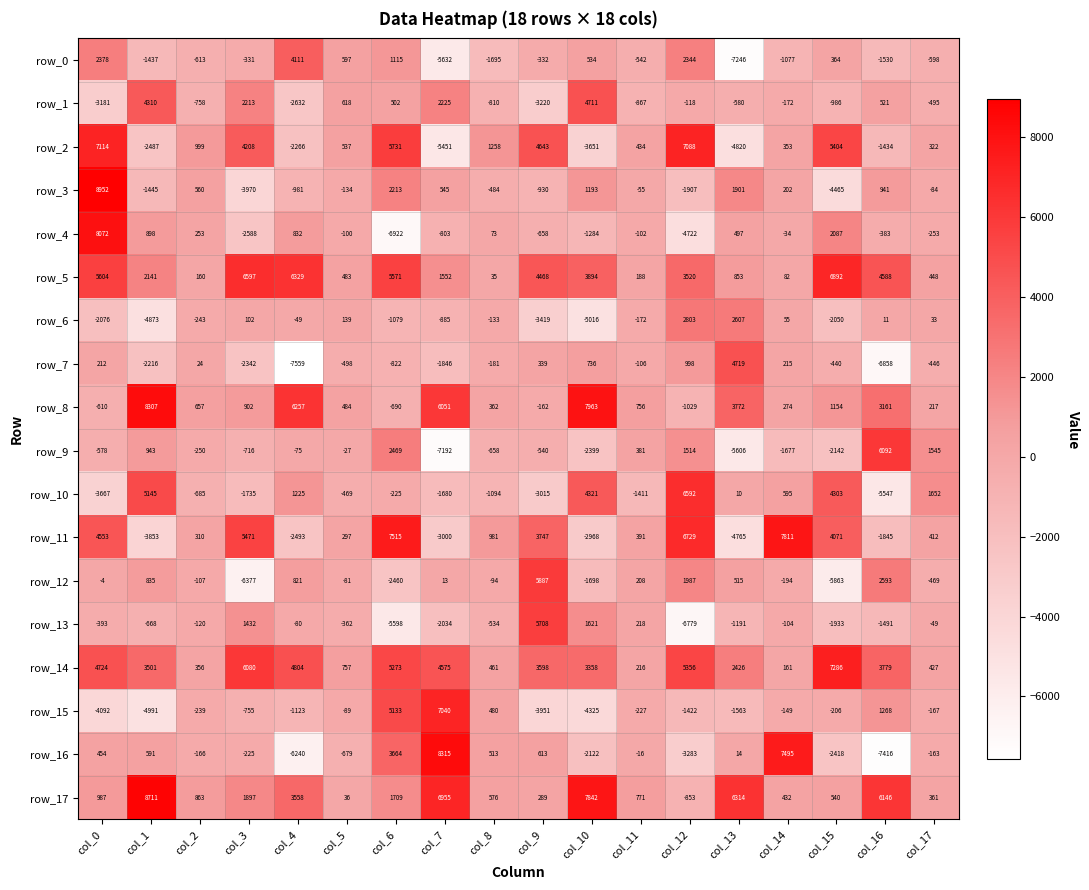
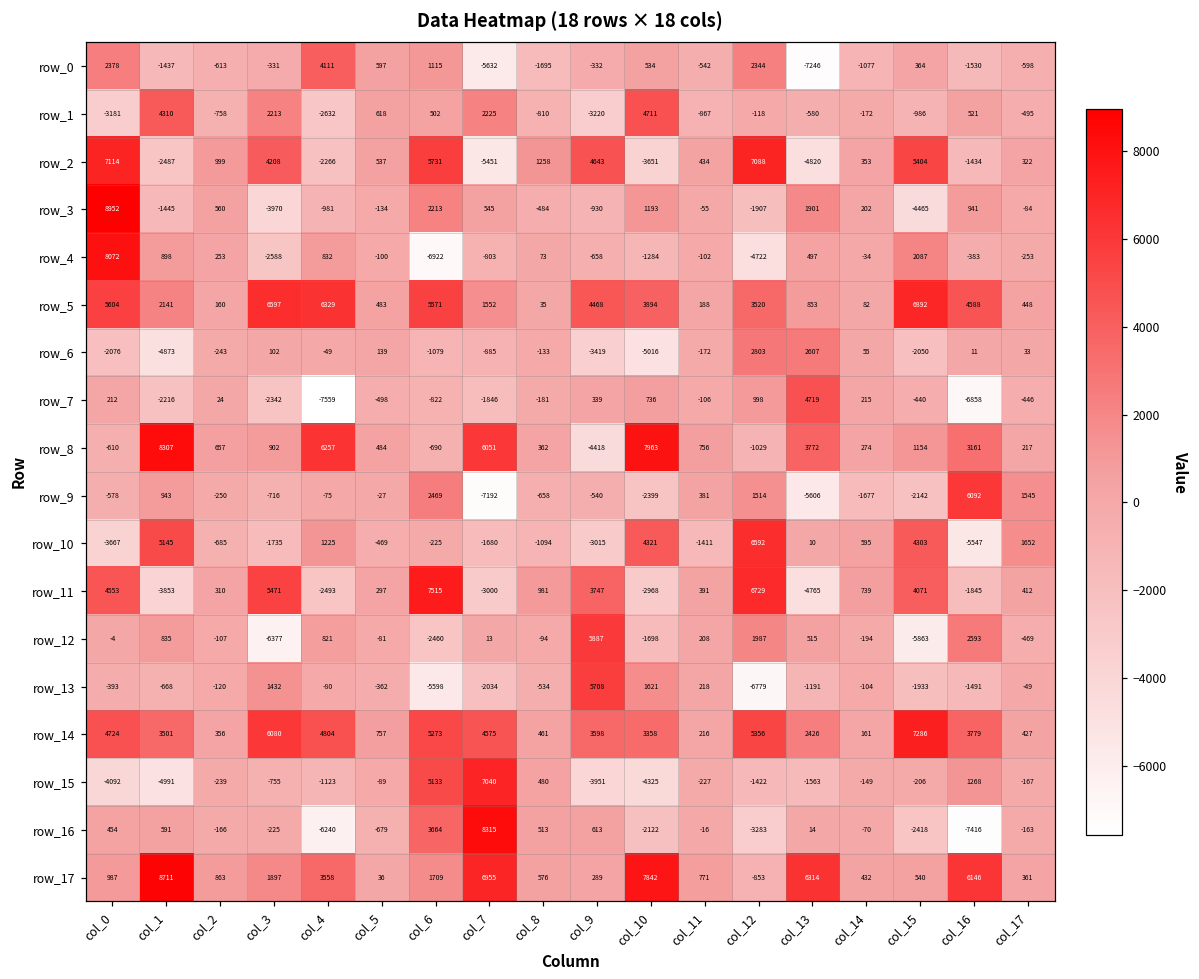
  {
    "row_8": {
      "col_0": -610,
      "col_1": 8307,
      "col_2": 657,
      "col_3": 902,
      "col_4": 6257,
      "col_5": 484,
      "col_6": -690,
      "col_7": 6051,
      "col_8": 362,
-     "col_9": -162,
+     "col_9": -4418,
      "col_10": 7963,
      "col_11": 756,
      "col_12": -1029,
      "col_13": 3772,
      "col_14": 274,
      "col_15": 1154,
      "col_16": 3161,
      "col_17": 217
    },
    "row_11": {
      "col_0": 4553,
      "col_1": -3853,
      "col_2": 310,
      "col_3": 5471,
      "col_4": -2493,
      "col_5": 297,
      "col_6": 7515,
      "col_7": -3000,
      "col_8": 981,
      "col_9": 3747,
      "col_10": -2968,
      "col_11": 391,
      "col_12": 6729,
      "col_13": -4765,
-     "col_14": 7811,
+     "col_14": 739,
      "col_15": 4071,
      "col_16": -1845,
      "col_17": 412
    },
    "row_16": {
      "col_0": 454,
      "col_1": 591,
      "col_2": -166,
      "col_3": -225,
      "col_4": -6240,
      "col_5": -679,
      "col_6": 3664,
      "col_7": 8315,
      "col_8": 513,
      "col_9": 613,
      "col_10": -2122,
      "col_11": -16,
      "col_12": -3283,
      "col_13": 14,
-     "col_14": 7495,
+     "col_14": -70,
      "col_15": -2418,
      "col_16": -7416,
      "col_17": -163
    }
  }
